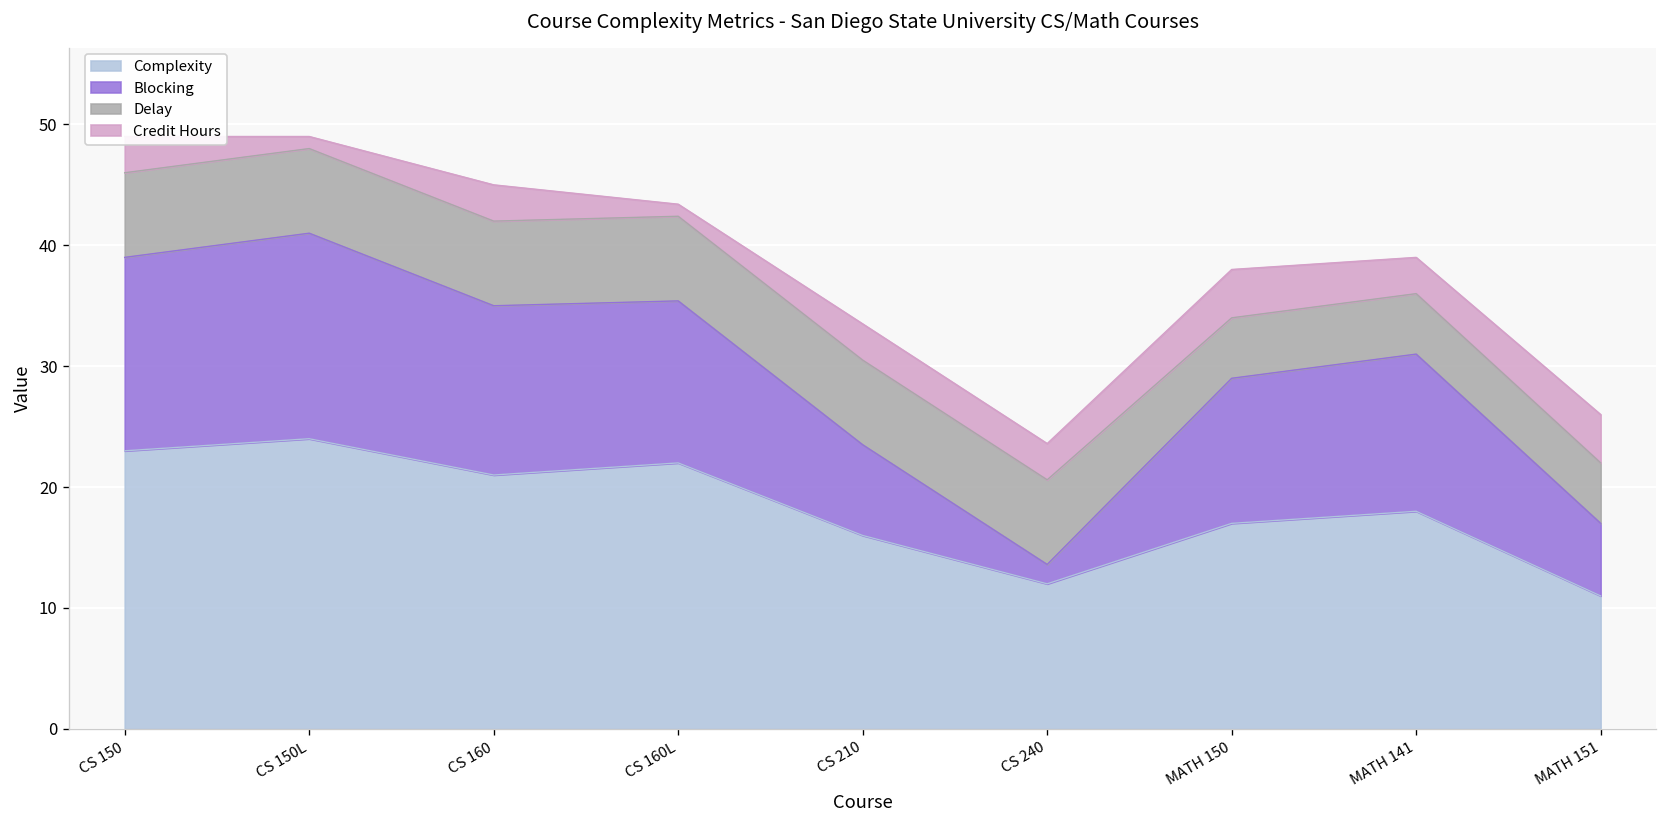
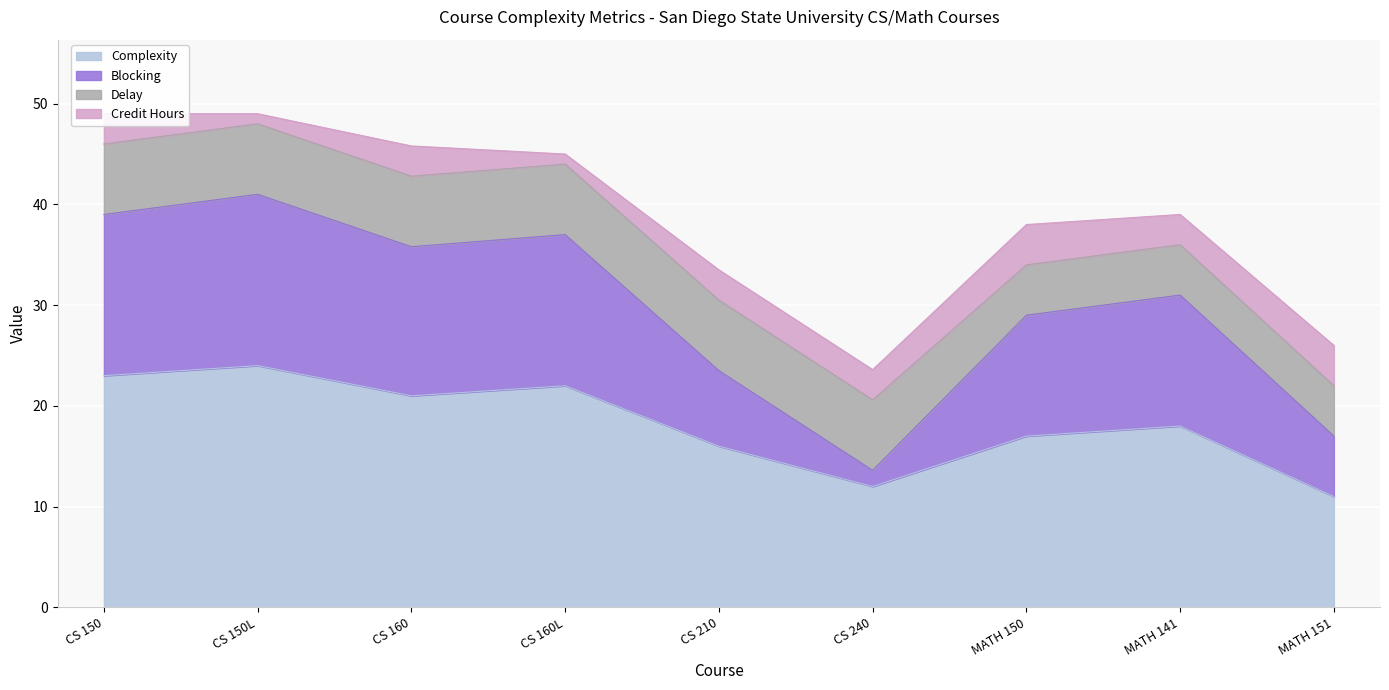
  {
    "Blocking": {
      "CS 150": 16.0,
      "CS 150L": 17.0,
-     "CS 160": 14.0,
-     "CS 160L": 13.4,
+     "CS 160": 14.8,
+     "CS 160L": 15.0,
      "CS 210": 7.5,
      "CS 240": 1.6,
      "MATH 150": 12.0,
      "MATH 141": 13.0,
      "MATH 151": 6.0
    }
  }
